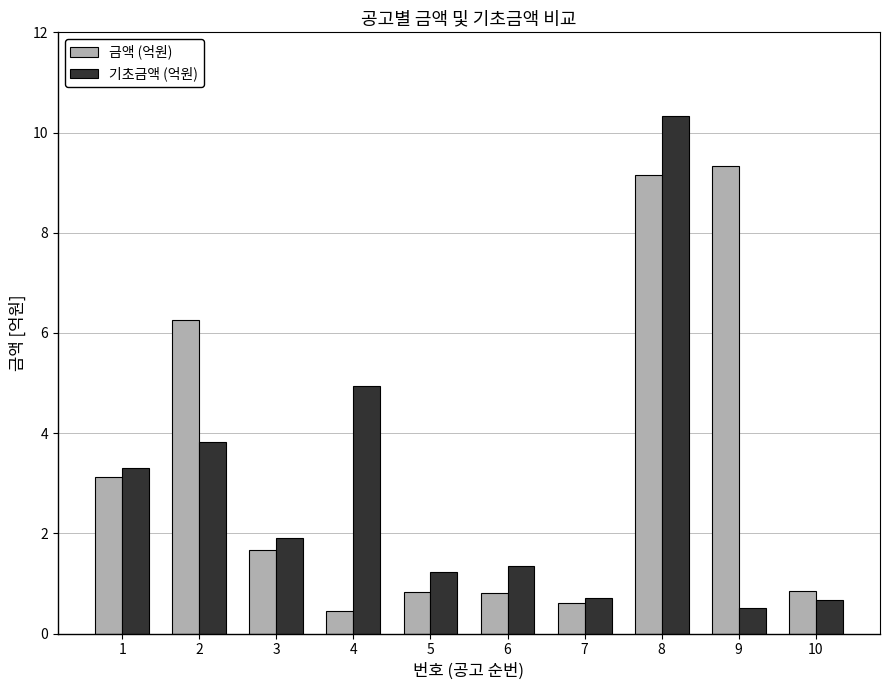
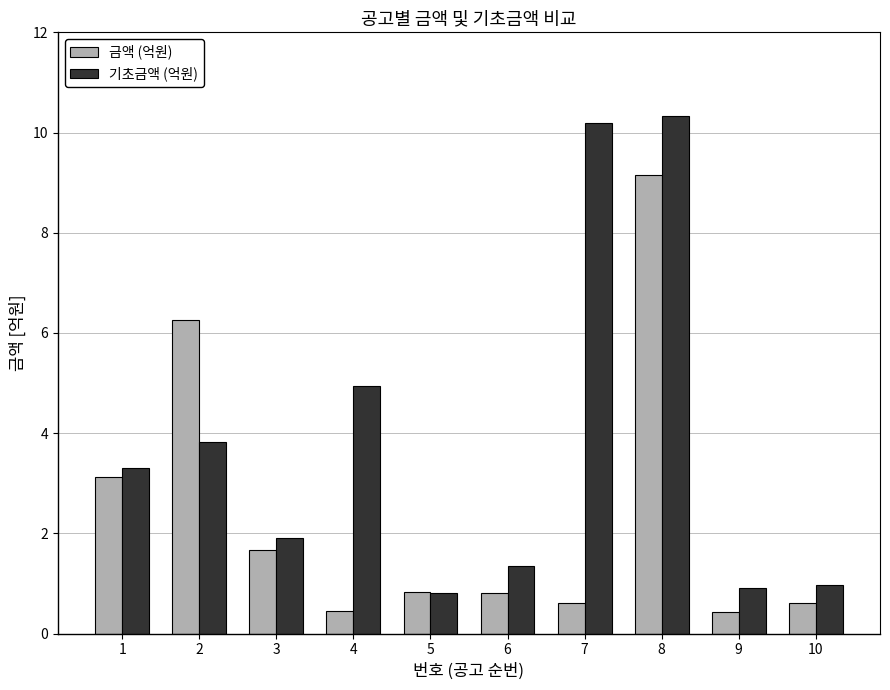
  {
    "금액 (억원)": {
      "1": 3.1,
      "2": 6.3,
      "3": 1.7,
      "4": 0.5,
      "5": 0.8,
      "6": 0.8,
      "7": 0.6,
      "8": 9.2,
-     "9": 9.3,
-     "10": 0.9
+     "9": 0.4,
+     "10": 0.6
    },
    "기초금액 (억원)": {
      "1": 3.3,
      "2": 3.8,
      "3": 1.9,
      "4": 5.0,
-     "5": 1.2,
+     "5": 0.8,
      "6": 1.3,
-     "7": 0.7,
+     "7": 10.2,
      "8": 10.3,
-     "9": 0.5,
-     "10": 0.7
+     "9": 0.9,
+     "10": 1.0
    }
  }
